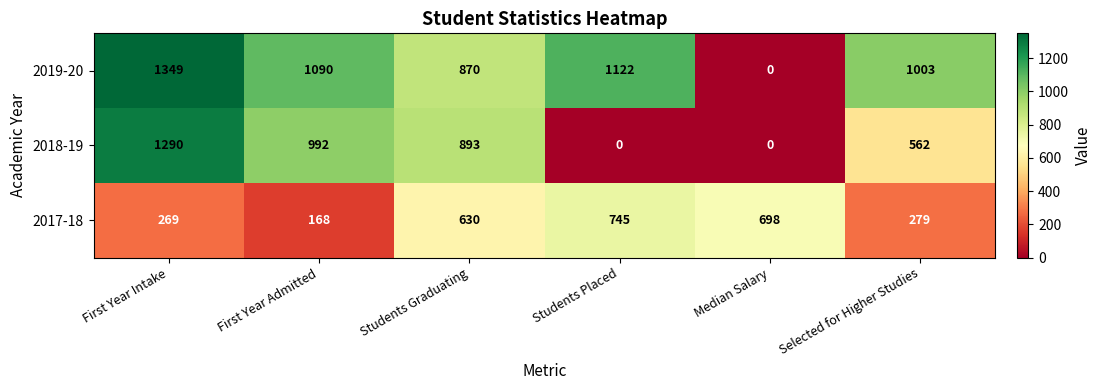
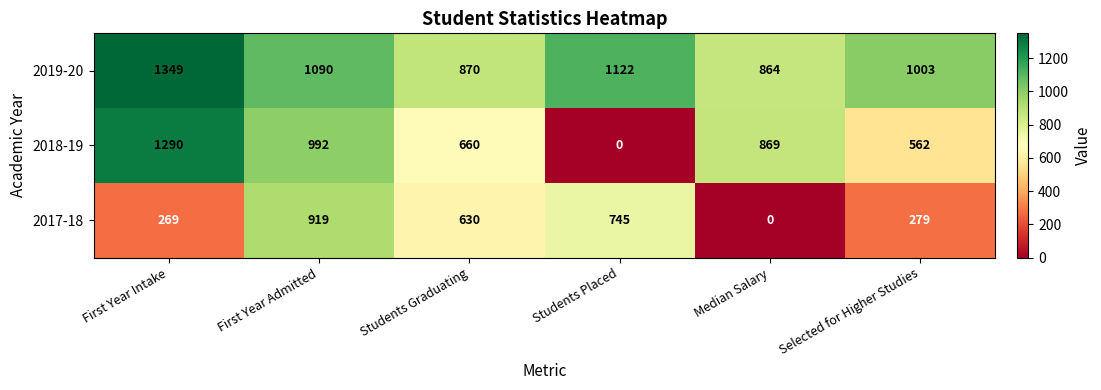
  {
    "2019-20": {
      "First Year Intake": 1349,
      "First Year Admitted": 1090,
      "Students Graduating": 870,
      "Students Placed": 1122,
-     "Median Salary": 0,
+     "Median Salary": 864,
      "Selected for Higher Studies": 1003
    },
    "2018-19": {
      "First Year Intake": 1290,
      "First Year Admitted": 992,
-     "Students Graduating": 893,
+     "Students Graduating": 660,
      "Students Placed": 0,
-     "Median Salary": 0,
+     "Median Salary": 869,
      "Selected for Higher Studies": 562
    },
    "2017-18": {
      "First Year Intake": 269,
-     "First Year Admitted": 168,
+     "First Year Admitted": 919,
      "Students Graduating": 630,
      "Students Placed": 745,
-     "Median Salary": 698,
+     "Median Salary": 0,
      "Selected for Higher Studies": 279
    }
  }
